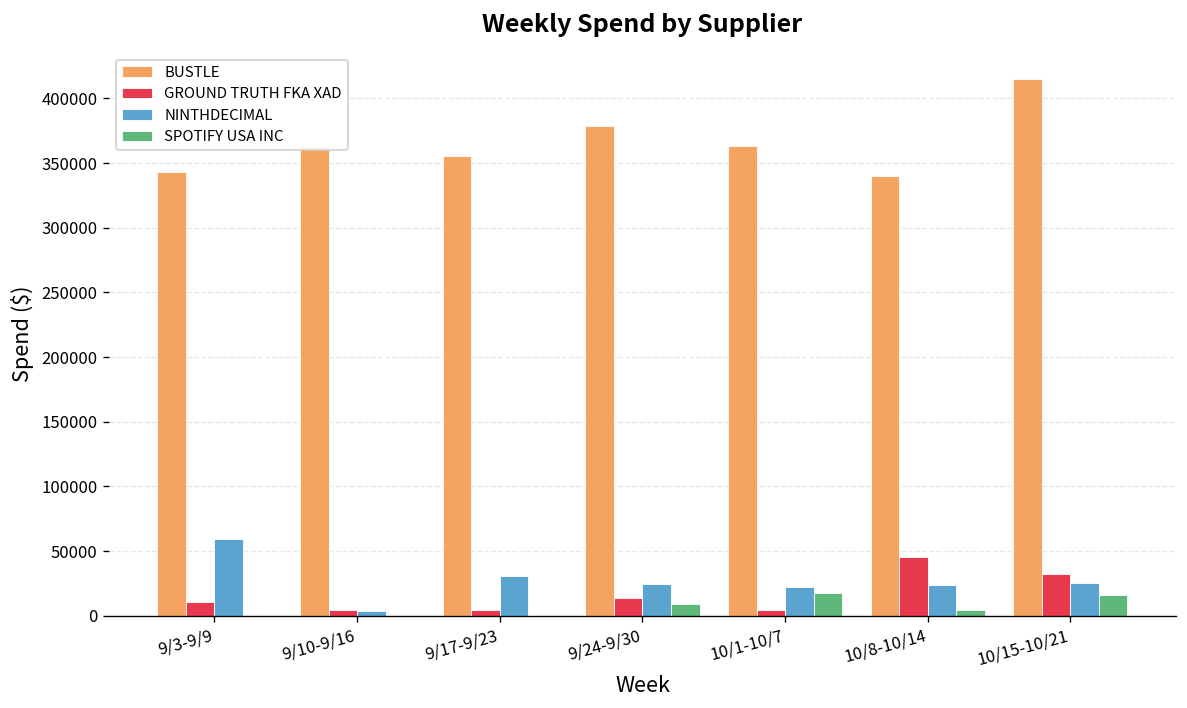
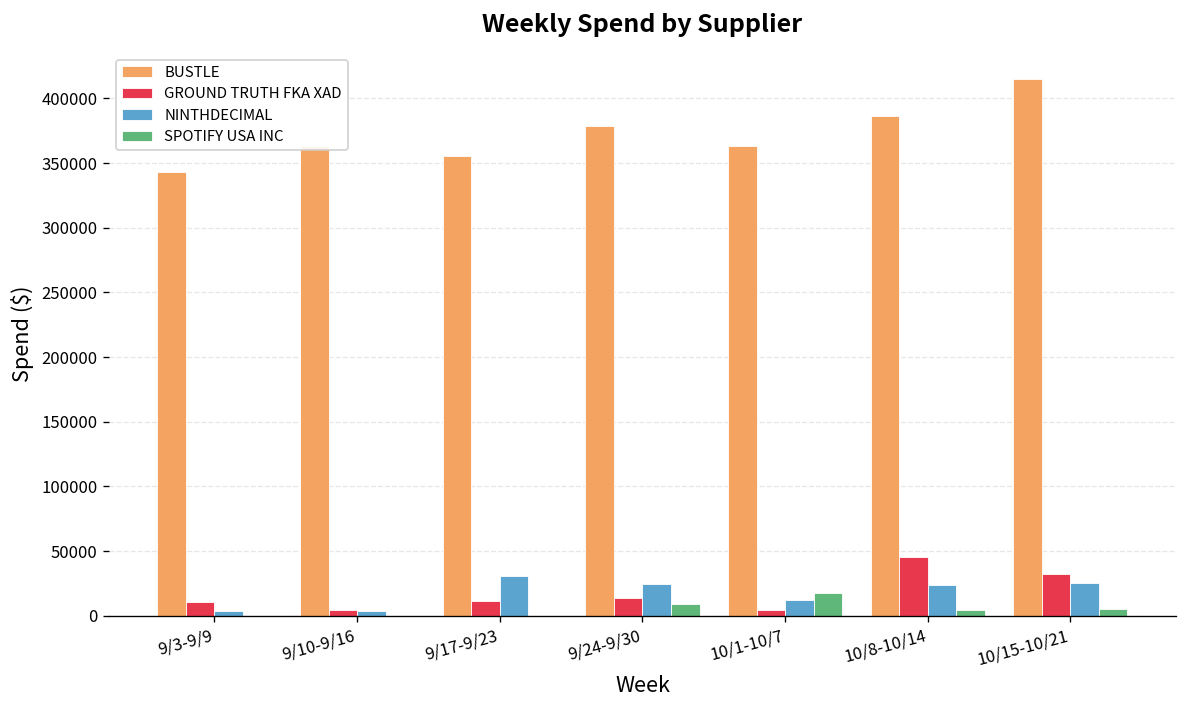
  {
    "BUSTLE": {
      "9/3-9/9": 343000,
      "9/17-9/23": 355000,
      "9/24-9/30": 378000,
      "10/1-10/7": 364000,
-     "10/8-10/14": 340000,
+     "10/8-10/14": 387000,
      "10/15-10/21": 415000
    },
    "GROUND TRUTH FKA XAD": {
      "9/3-9/9": 10000,
      "9/10-9/16": 5000,
-     "9/17-9/23": 4000,
+     "9/17-9/23": 12000,
      "9/24-9/30": 14000,
      "10/1-10/7": 4000,
      "10/8-10/14": 46000,
      "10/15-10/21": 32000
    },
    "NINTHDECIMAL": {
-     "9/3-9/9": 59000,
+     "9/3-9/9": 4000,
      "9/10-9/16": 4000,
      "9/17-9/23": 30000,
      "9/24-9/30": 25000,
-     "10/1-10/7": 22000,
+     "10/1-10/7": 12000,
      "10/8-10/14": 23000,
      "10/15-10/21": 25000
    },
    "SPOTIFY USA INC": {
      "9/3-9/9": 0,
      "9/10-9/16": 0,
      "9/17-9/23": 0,
      "9/24-9/30": 9000,
      "10/1-10/7": 18000,
      "10/8-10/14": 5000,
-     "10/15-10/21": 16000
+     "10/15-10/21": 5000
    }
  }
